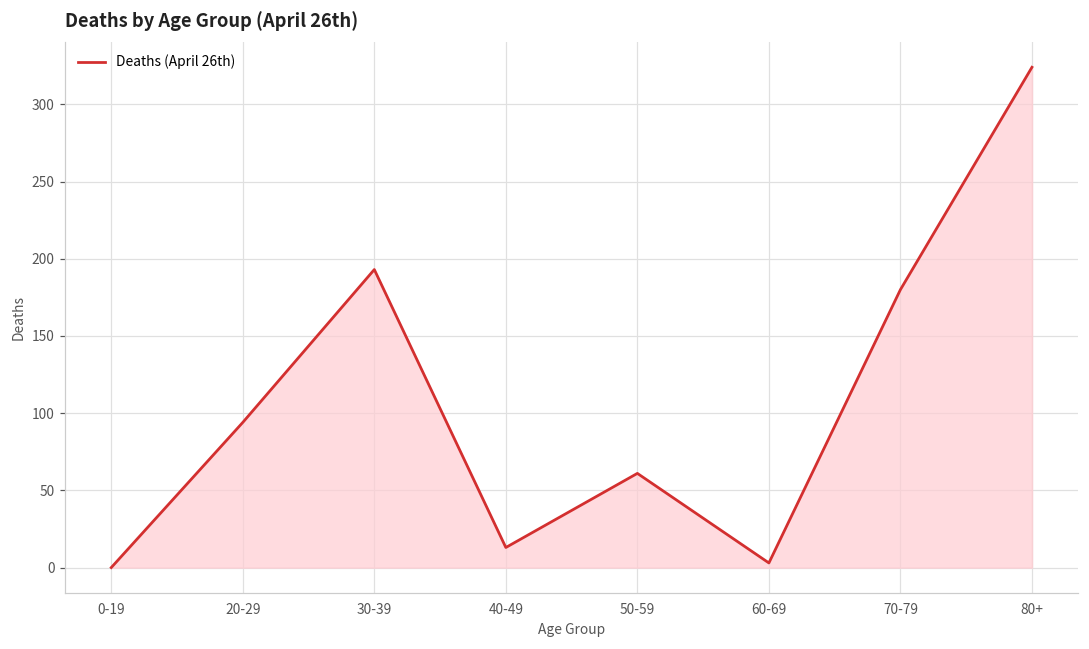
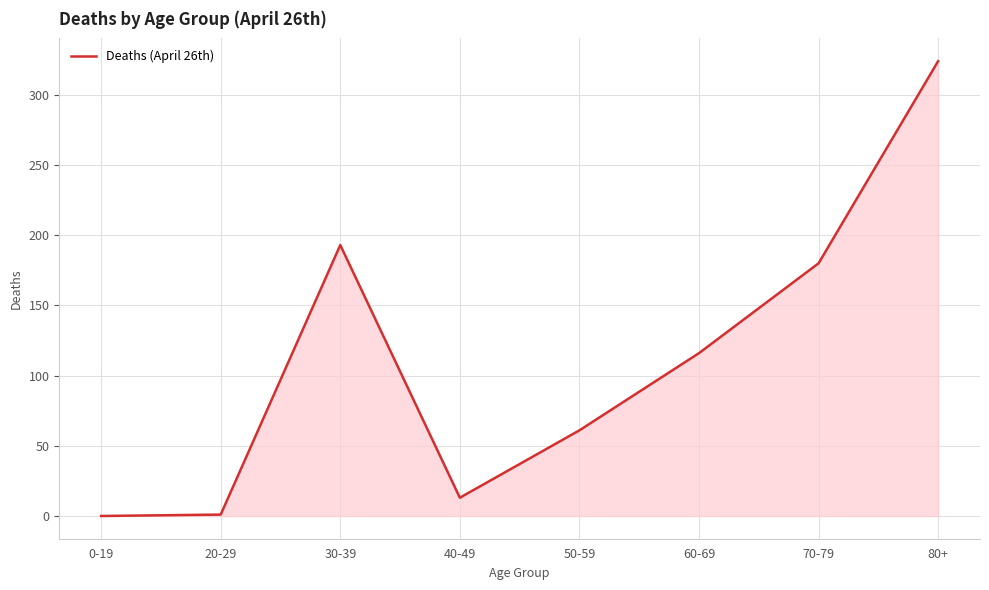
  {
    "0-19": 0,
-   "20-29": 94,
+   "20-29": 1,
    "30-39": 193,
    "40-49": 13,
    "50-59": 61,
-   "60-69": 3,
+   "60-69": 116,
    "70-79": 180,
    "80+": 324
  }
